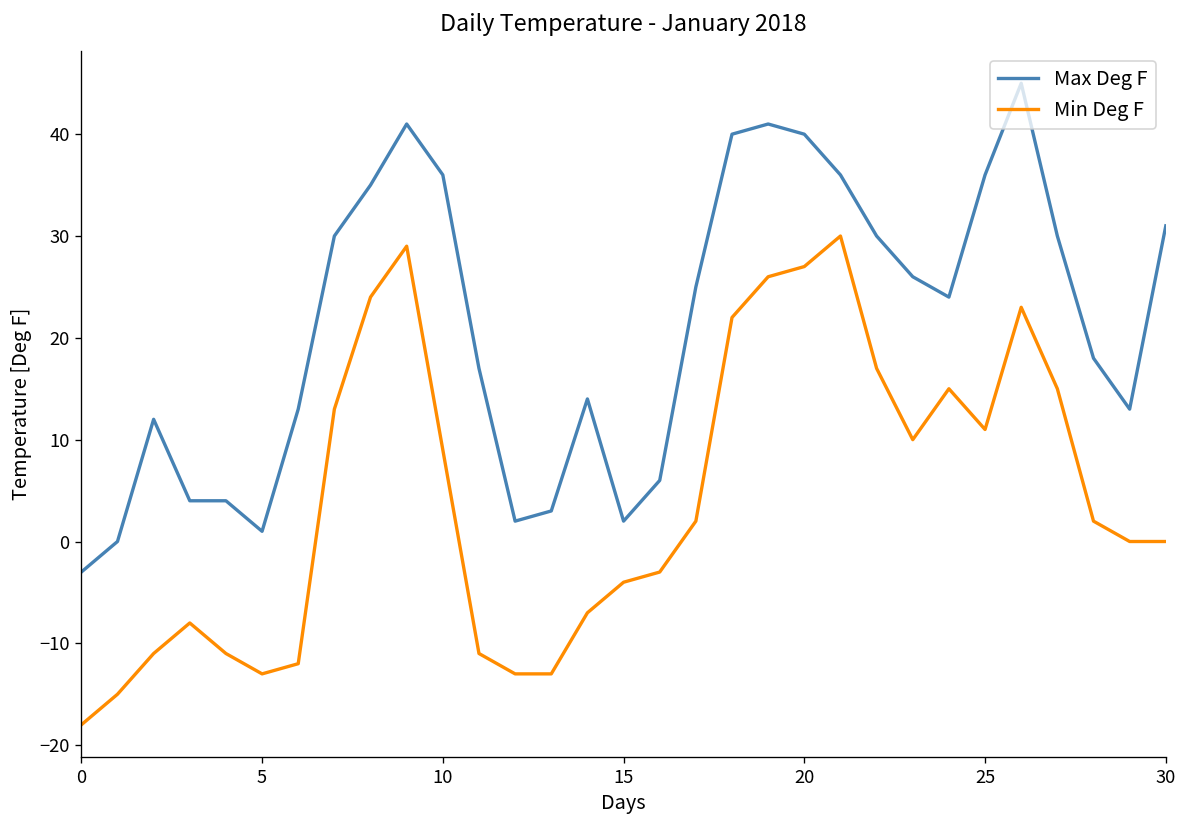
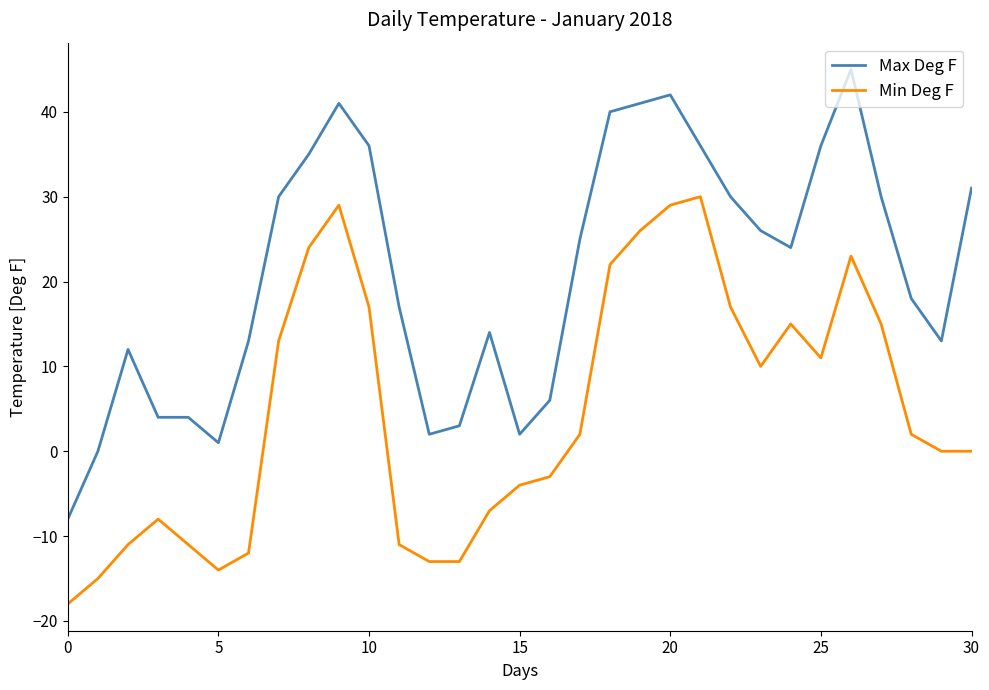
  {
    "Max Deg F": {
-     "0": -3,
+     "0": -8,
      "5": 1,
      "10": 36,
      "15": 2,
-     "20": 40,
+     "20": 42,
      "25": 36,
      "30": 31
    },
    "Min Deg F": {
      "0": -18,
-     "5": -13,
-     "10": 9,
+     "5": -14,
+     "10": 17,
      "15": -4,
-     "20": 27,
+     "20": 29,
      "25": 11,
      "30": 0
    }
  }
